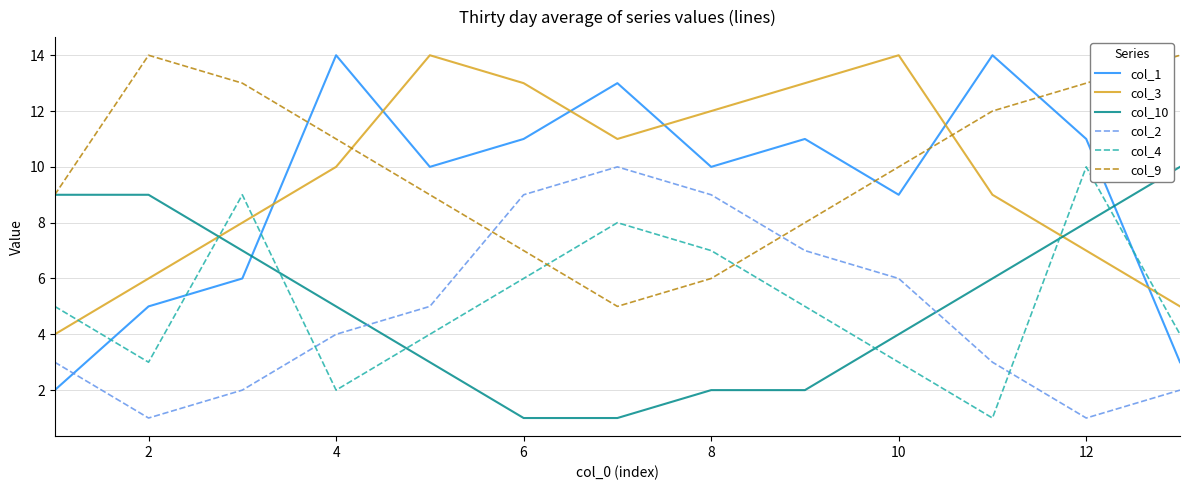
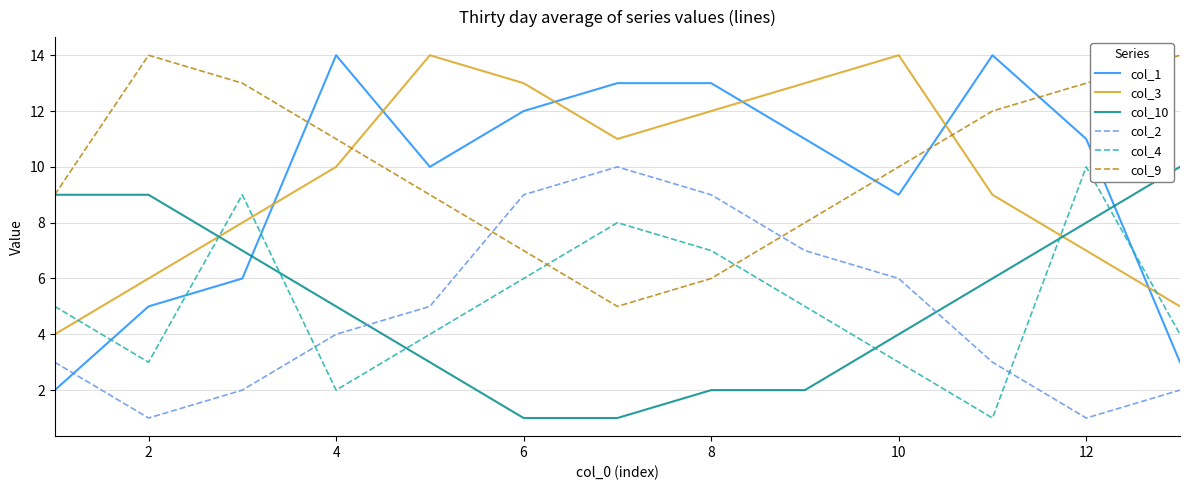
  {
    "col_1": {
      "2": 5,
      "4": 14,
-     "6": 11,
-     "8": 10,
+     "6": 12,
+     "8": 13,
      "10": 9,
      "12": 11
    },
    "col_2": {
      "2": 1,
      "4": 4,
      "6": 9,
      "8": 9,
      "10": 6,
      "12": 1
    }
  }
